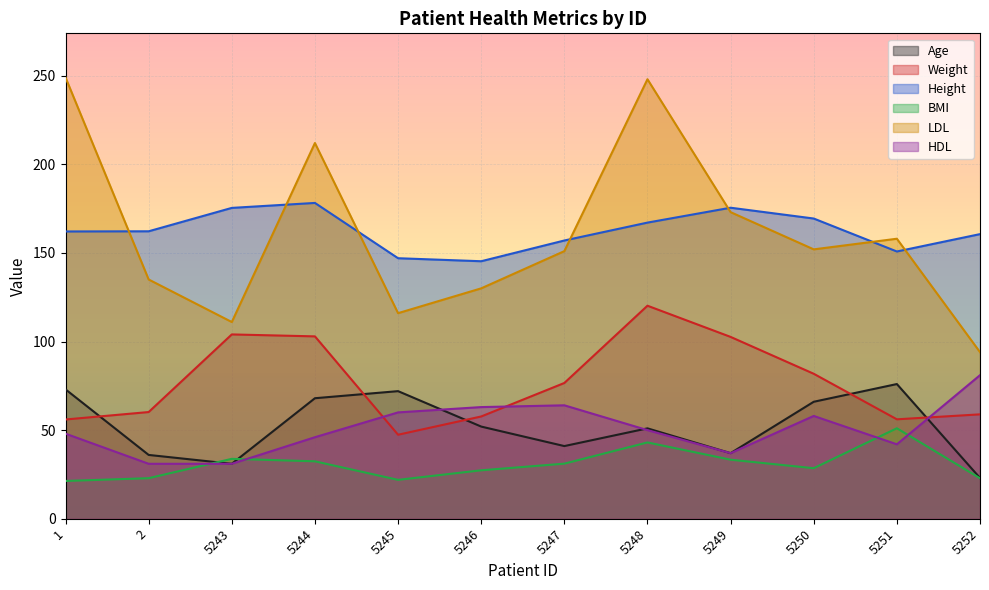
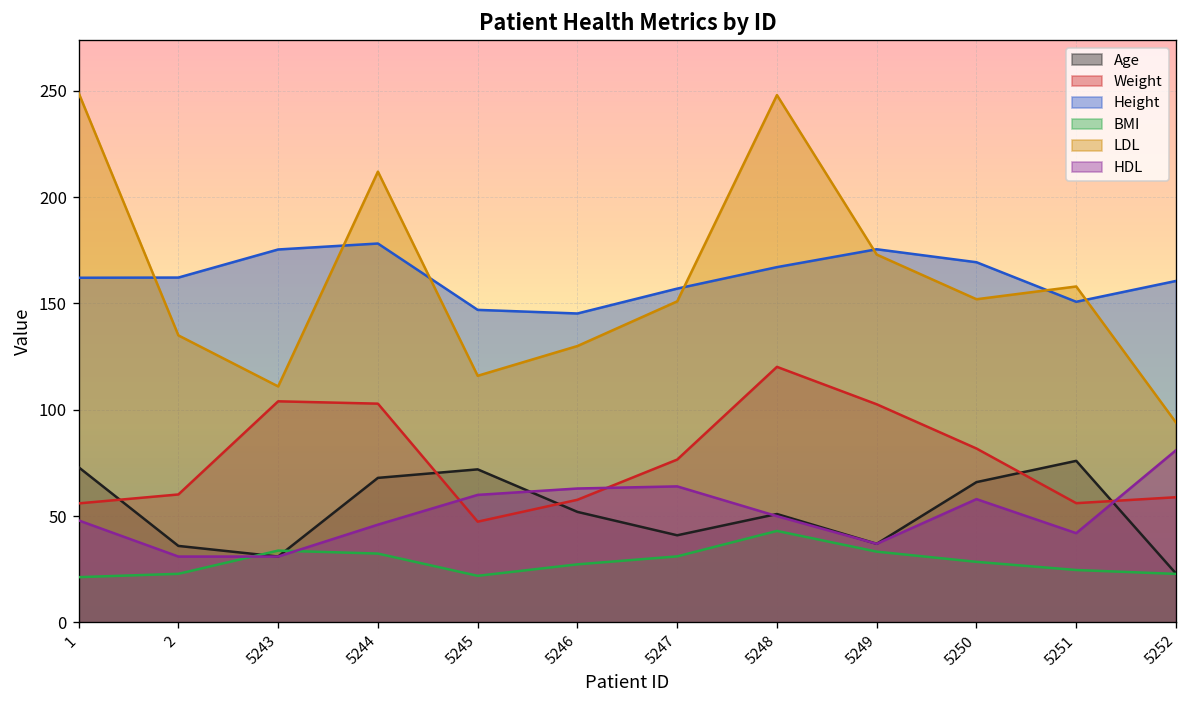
  {
    "Age": {
      "1": 73,
      "2": 36,
      "5244": 68,
      "5245": 72,
      "5246": 52,
      "5247": 41,
      "5250": 66,
      "5251": 76
    },
    "Weight": {
      "1": 56,
      "2": 60,
      "5243": 104,
      "5244": 103,
      "5245": 47,
      "5246": 58,
      "5247": 77,
      "5248": 120,
      "5249": 103,
      "5250": 82,
      "5251": 56,
      "5252": 59
    },
    "Height": {
      "1": 162,
      "2": 162,
      "5243": 175,
      "5244": 178,
      "5245": 147,
      "5246": 145,
      "5247": 157,
      "5248": 167,
      "5249": 176,
      "5250": 169,
      "5251": 151,
      "5252": 161
    },
    "BMI": {
      "1": 21,
      "2": 23,
      "5243": 34,
      "5244": 32,
      "5245": 22,
      "5246": 27,
      "5247": 31,
      "5248": 43,
      "5249": 33,
      "5250": 29,
-     "5251": 51
+     "5251": 25
    },
    "LDL": {
      "1": 249,
      "2": 135,
      "5243": 111,
      "5244": 212,
      "5245": 116,
      "5246": 130,
      "5247": 151,
      "5248": 248,
      "5249": 173,
      "5250": 152,
      "5251": 158,
      "5252": 94
    },
    "HDL": {
      "1": 48,
      "2": 31,
      "5244": 46,
      "5245": 60,
      "5246": 63,
      "5247": 64,
      "5250": 58,
      "5251": 42,
      "5252": 81
    }
  }
